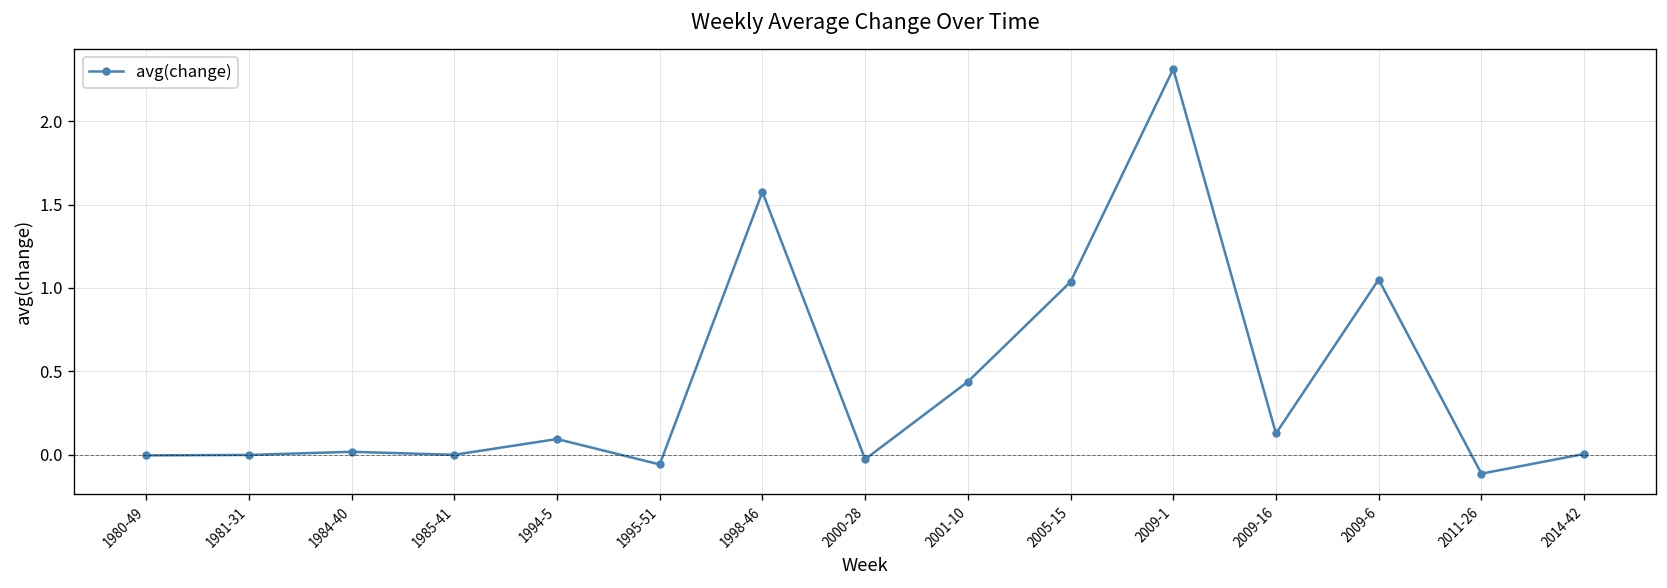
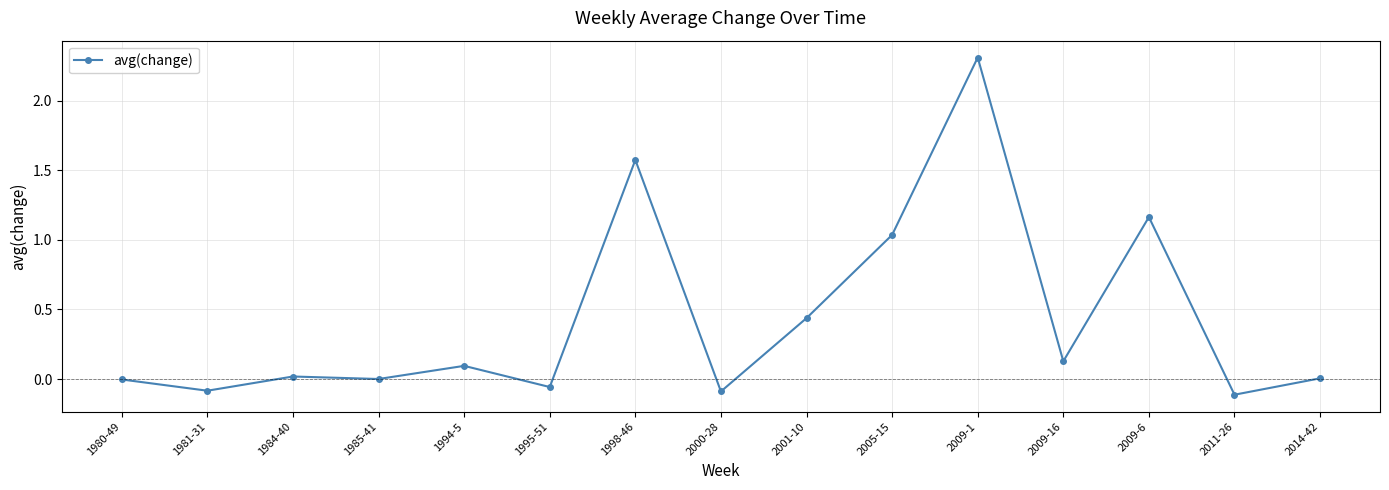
  {
    "1980-49": 0.00,
-   "1981-31": 0.00,
+   "1981-31": -0.08,
    "1984-40": 0.02,
    "1985-41": 0.00,
    "1994-5": 0.09,
    "1995-51": -0.06,
    "1998-46": 1.58,
-   "2000-28": -0.03,
+   "2000-28": -0.09,
    "2001-10": 0.44,
    "2005-15": 1.04,
    "2009-1": 2.31,
    "2009-16": 0.13,
-   "2009-6": 1.05,
+   "2009-6": 1.16,
    "2011-26": -0.11,
    "2014-42": 0.00
  }
